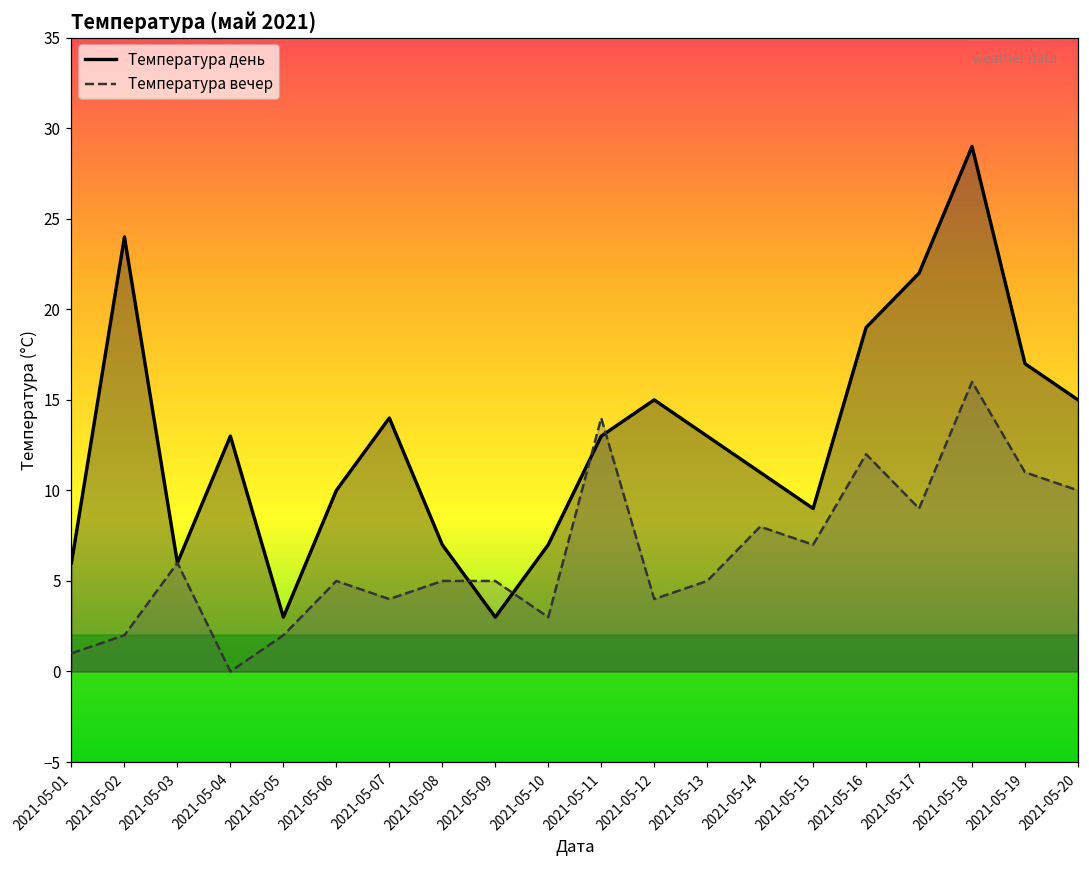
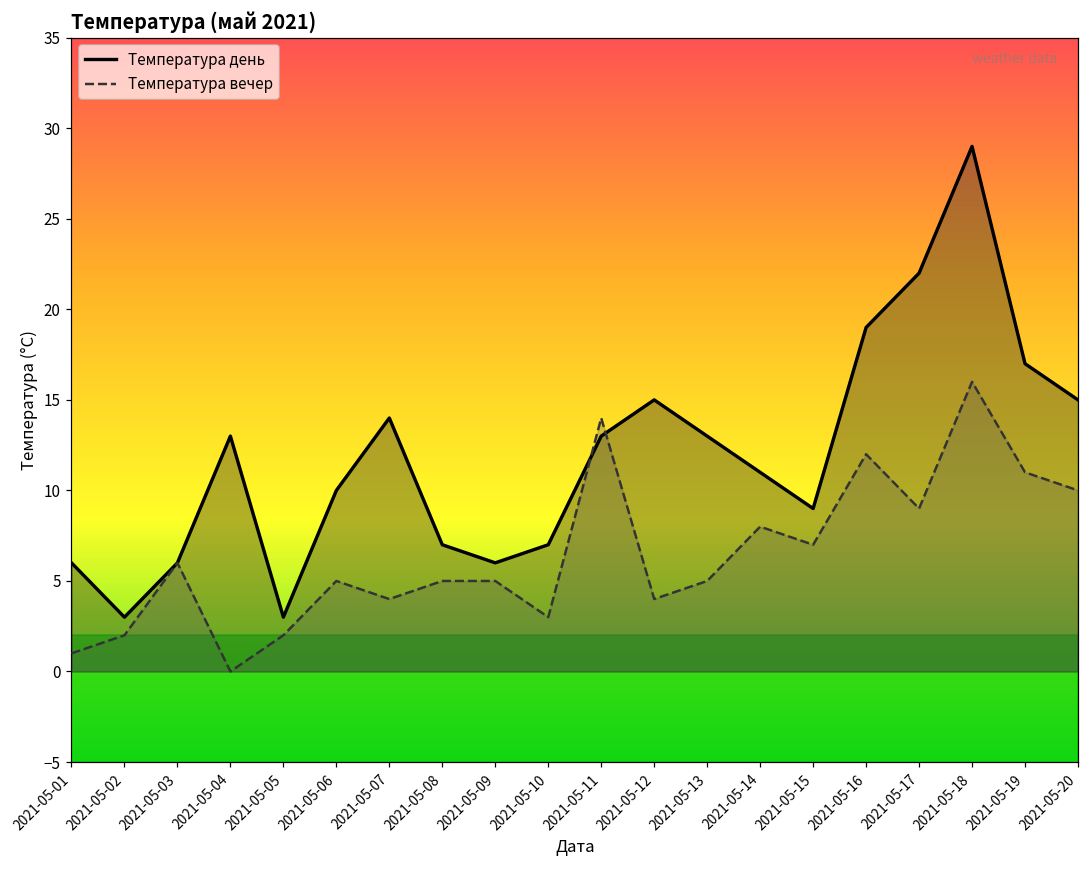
  {
    "Температура день": {
      "2021-05-01": 6,
-     "2021-05-02": 24,
+     "2021-05-02": 3,
      "2021-05-04": 13,
      "2021-05-05": 3,
      "2021-05-06": 10,
      "2021-05-07": 14,
      "2021-05-08": 7,
-     "2021-05-09": 3,
+     "2021-05-09": 6,
      "2021-05-10": 7,
      "2021-05-11": 13,
      "2021-05-12": 15,
      "2021-05-13": 13,
      "2021-05-14": 11,
      "2021-05-15": 9,
      "2021-05-16": 19,
      "2021-05-17": 22,
      "2021-05-18": 29,
      "2021-05-19": 17,
      "2021-05-20": 15
    },
    "Температура вечер": {
      "2021-05-06": 5,
      "2021-05-07": 4,
      "2021-05-08": 5,
      "2021-05-09": 5,
      "2021-05-10": 3,
      "2021-05-11": 14,
      "2021-05-12": 4,
      "2021-05-13": 5,
      "2021-05-14": 8,
      "2021-05-15": 7,
      "2021-05-16": 12,
      "2021-05-17": 9,
      "2021-05-18": 16,
      "2021-05-19": 11,
      "2021-05-20": 10
    }
  }
